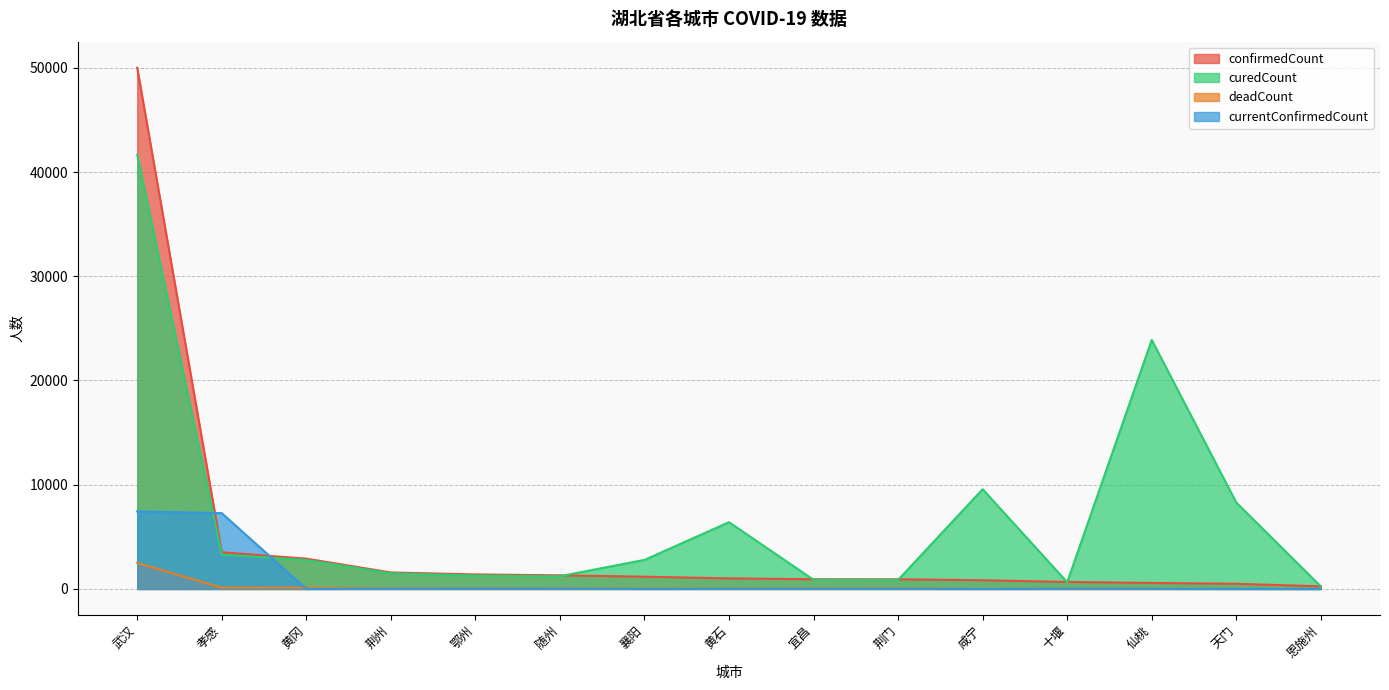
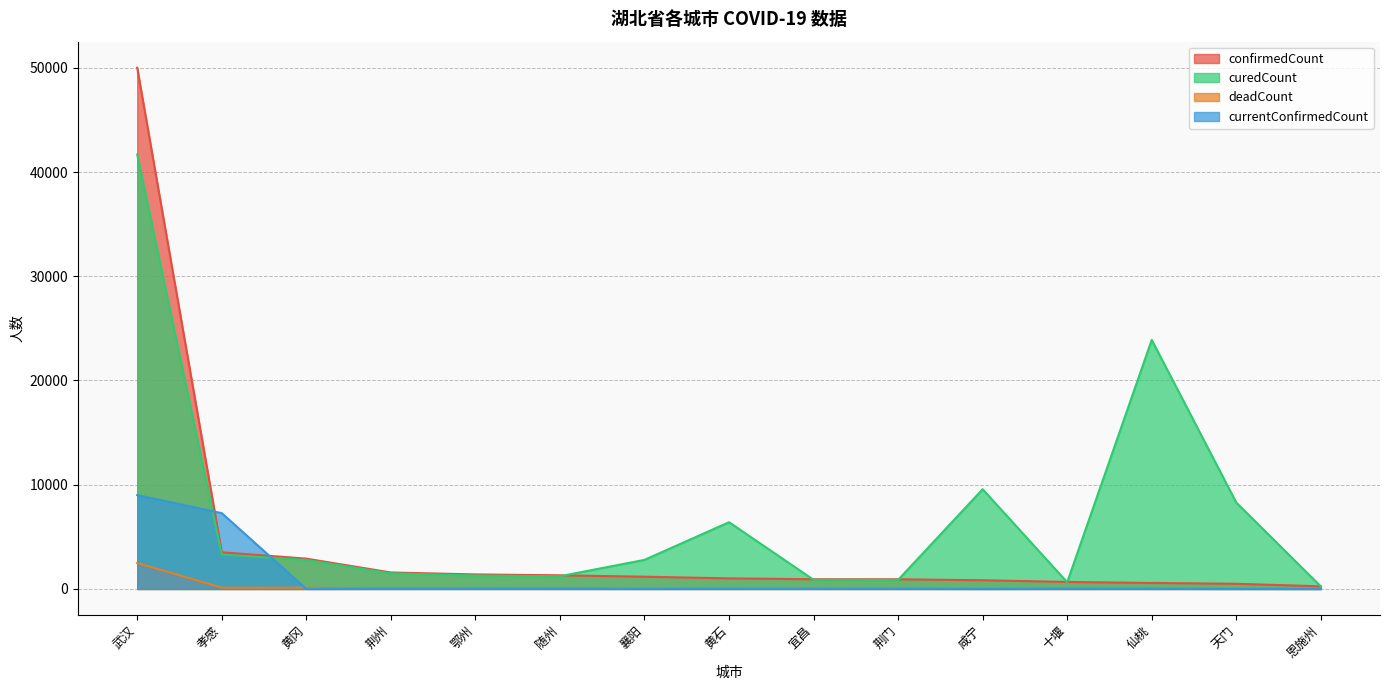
  {
    "curedCount": {
      "武汉": 41700,
      "襄阳": 2800,
      "黄石": 6400,
      "咸宁": 9600,
      "仙桃": 23900,
      "天门": 8300
    },
    "currentConfirmedCount": {
-     "武汉": 7400,
+     "武汉": 9000,
      "孝感": 7300
    }
  }
